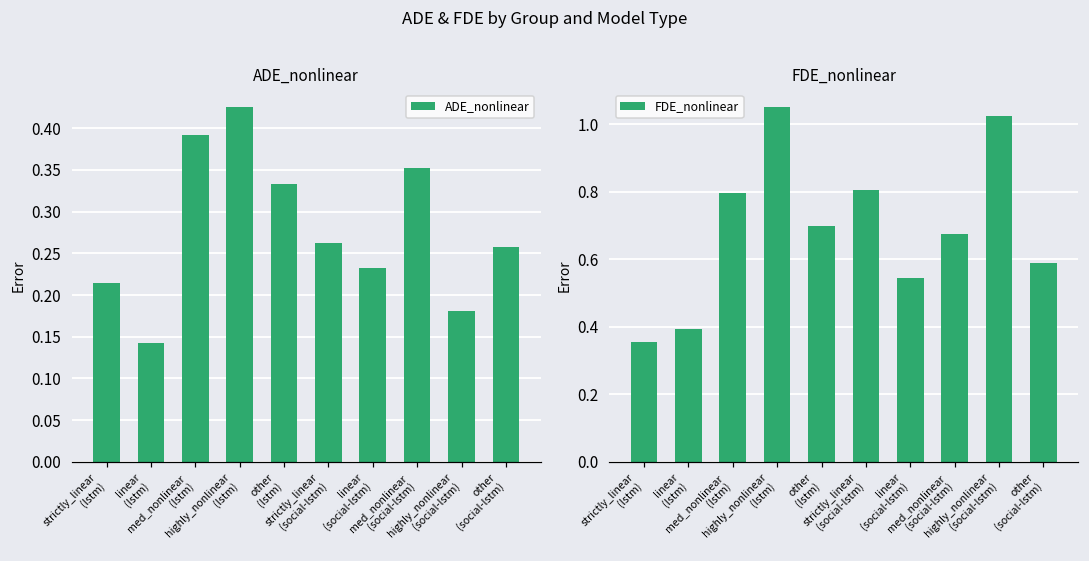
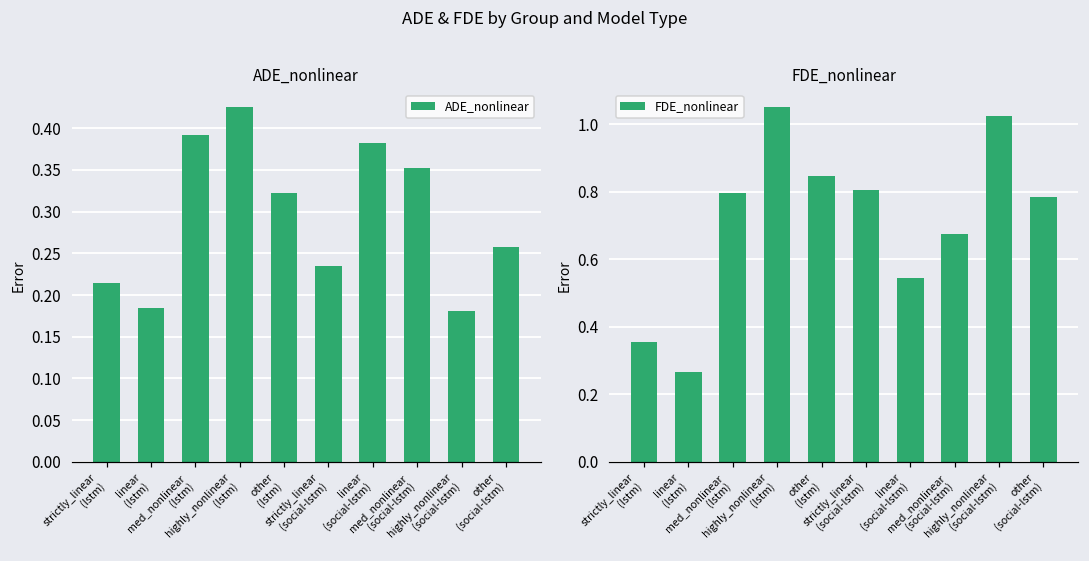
  {
    "ADE_nonlinear": {
      "strictly_linear (lstm)": 0.21,
-     "linear (lstm)": 0.14,
+     "linear (lstm)": 0.18,
      "med_nonlinear (lstm)": 0.39,
      "highly_nonlinear (lstm)": 0.43,
-     "other (lstm)": 0.33,
-     "strictly_linear (social-lstm)": 0.26,
-     "linear (social-lstm)": 0.23,
+     "other (lstm)": 0.32,
+     "strictly_linear (social-lstm)": 0.23,
+     "linear (social-lstm)": 0.38,
      "med_nonlinear (social-lstm)": 0.35,
      "highly_nonlinear (social-lstm)": 0.18,
      "other (social-lstm)": 0.26
    },
    "FDE_nonlinear": {
      "strictly_linear (lstm)": 0.35,
-     "linear (lstm)": 0.39,
+     "linear (lstm)": 0.27,
      "med_nonlinear (lstm)": 0.80,
      "highly_nonlinear (lstm)": 1.05,
-     "other (lstm)": 0.70,
+     "other (lstm)": 0.85,
      "strictly_linear (social-lstm)": 0.80,
      "linear (social-lstm)": 0.54,
      "med_nonlinear (social-lstm)": 0.68,
      "highly_nonlinear (social-lstm)": 1.02,
-     "other (social-lstm)": 0.59
+     "other (social-lstm)": 0.78
    }
  }
